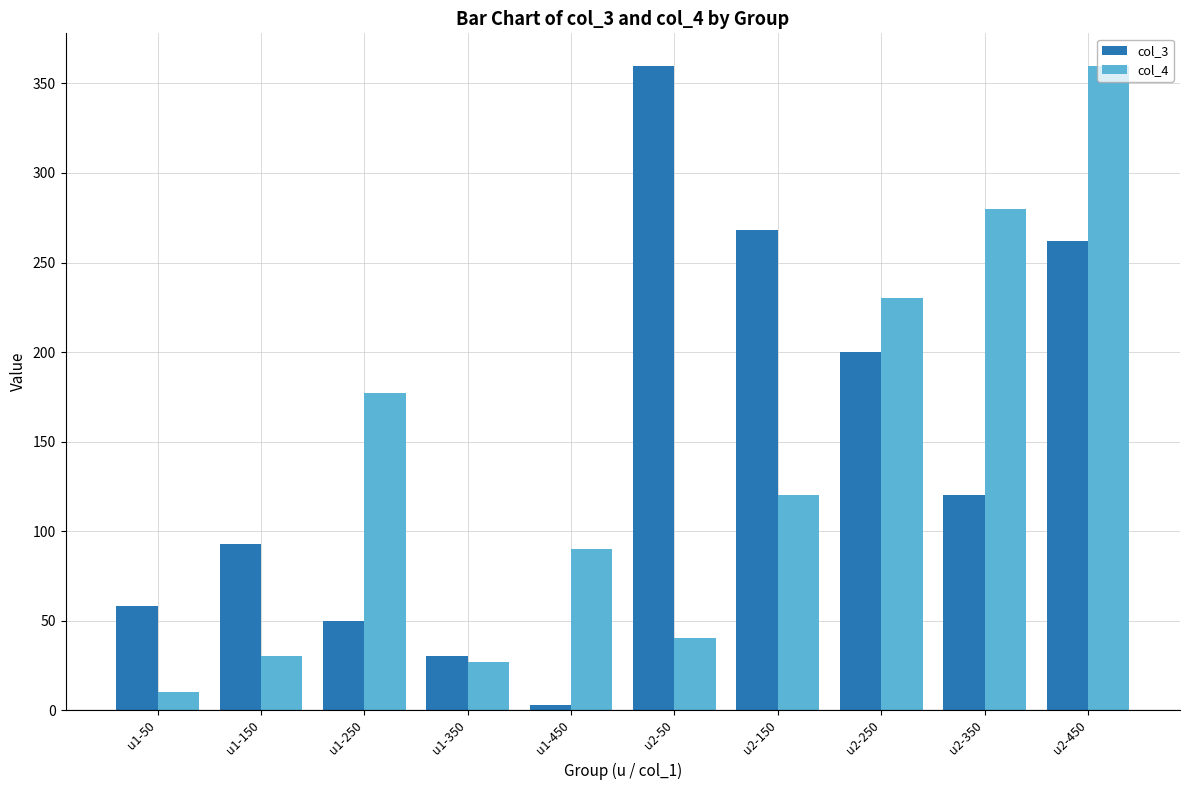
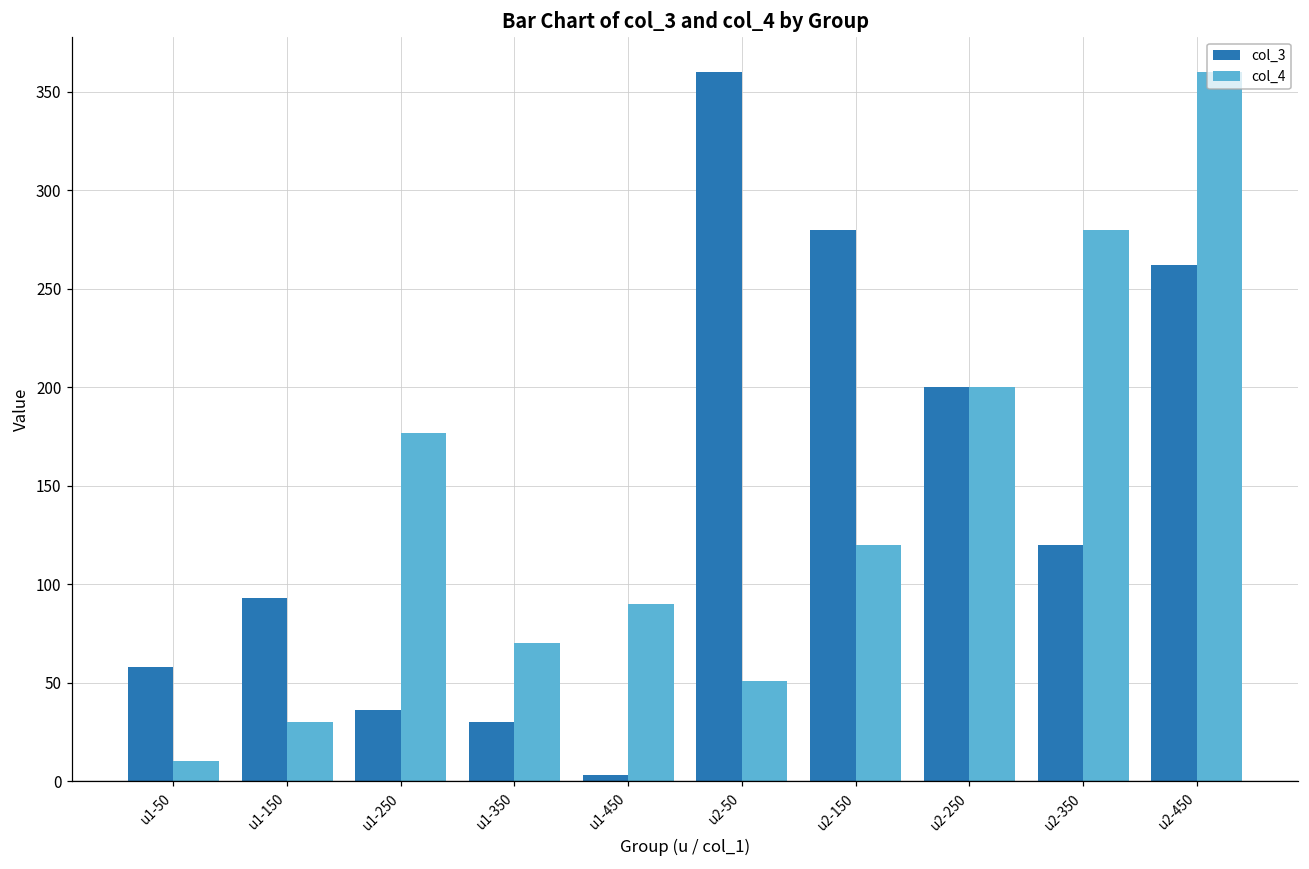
  {
    "col_3": {
      "u1-50": 58,
      "u1-150": 93,
-     "u1-250": 50,
+     "u1-250": 36,
      "u1-350": 30,
      "u1-450": 3,
      "u2-50": 360,
-     "u2-150": 268,
+     "u2-150": 280,
      "u2-250": 200,
      "u2-350": 120,
      "u2-450": 262
    },
    "col_4": {
      "u1-50": 10,
      "u1-150": 30,
      "u1-250": 177,
-     "u1-350": 27,
+     "u1-350": 70,
      "u1-450": 90,
-     "u2-50": 40,
+     "u2-50": 51,
      "u2-150": 120,
-     "u2-250": 230,
+     "u2-250": 200,
      "u2-350": 280
    }
  }
